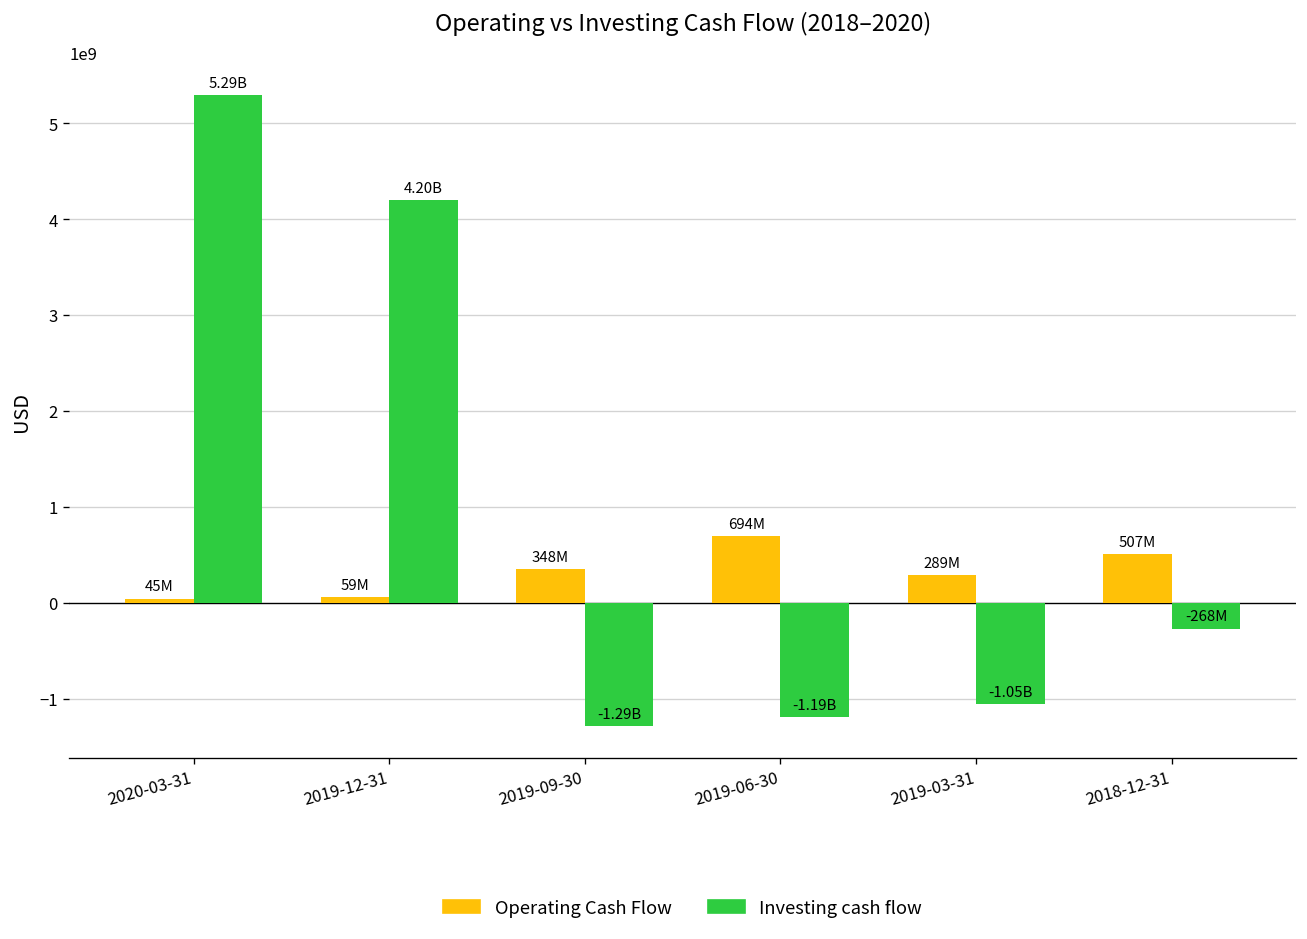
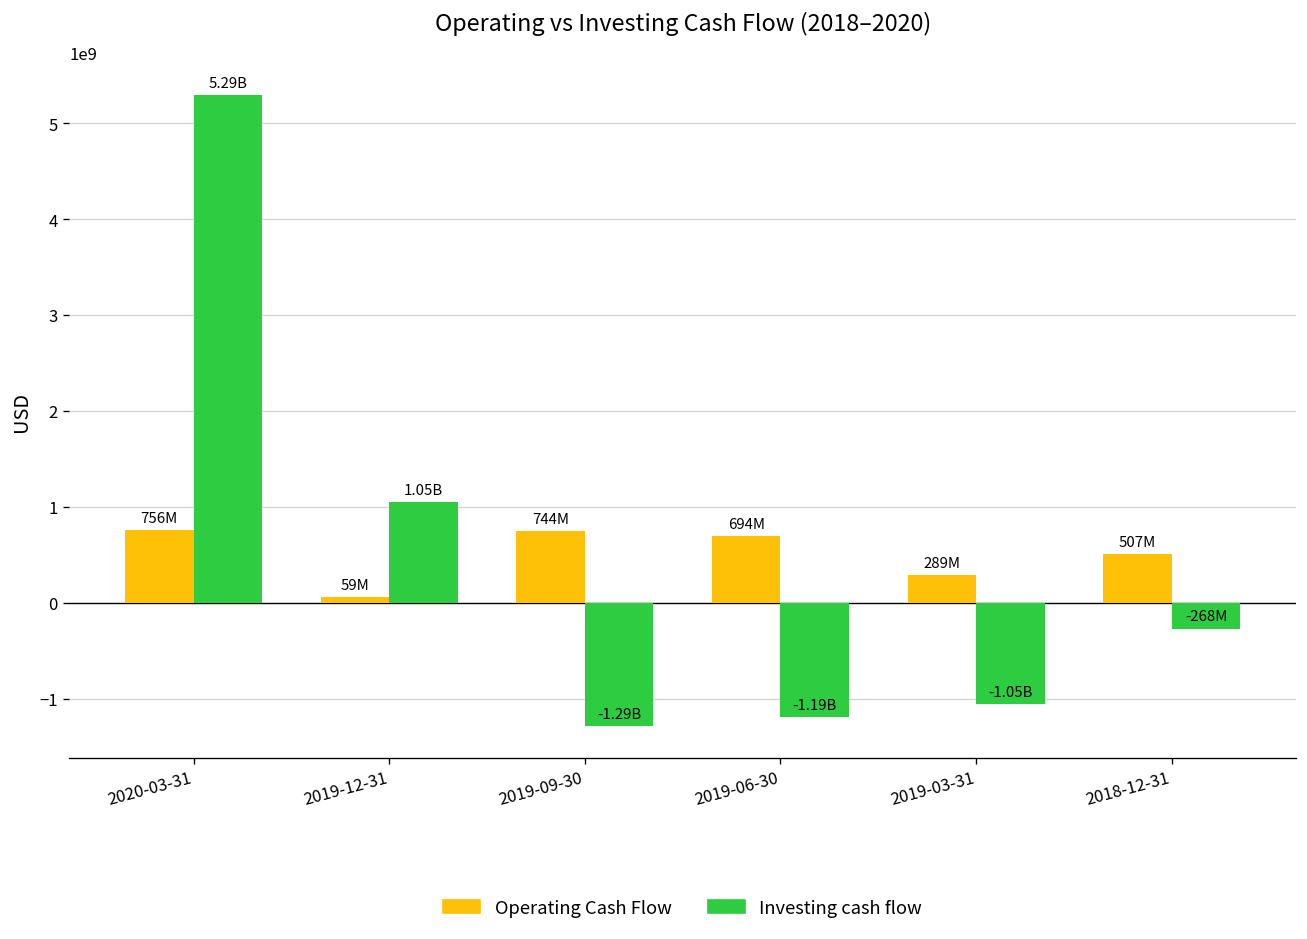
  {
    "Operating Cash Flow": {
-     "2020-03-31": "45M",
+     "2020-03-31": "756M",
      "2019-12-31": "59M",
-     "2019-09-30": "348M",
+     "2019-09-30": "744M",
      "2019-06-30": "694M",
      "2019-03-31": "289M",
      "2018-12-31": "507M"
    },
    "Investing cash flow": {
      "2020-03-31": "5.29B",
-     "2019-12-31": "4.20B",
+     "2019-12-31": "1.05B",
      "2019-09-30": "-1.29B",
      "2019-06-30": "-1.19B",
      "2019-03-31": "-1.05B",
      "2018-12-31": "-268M"
    }
  }
